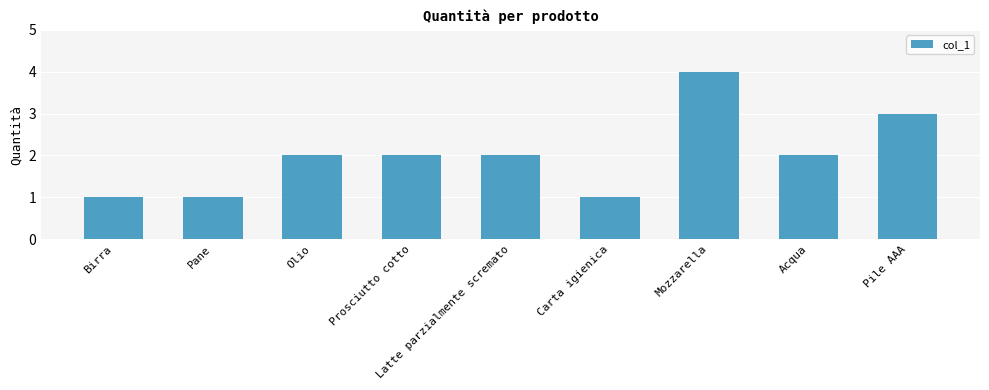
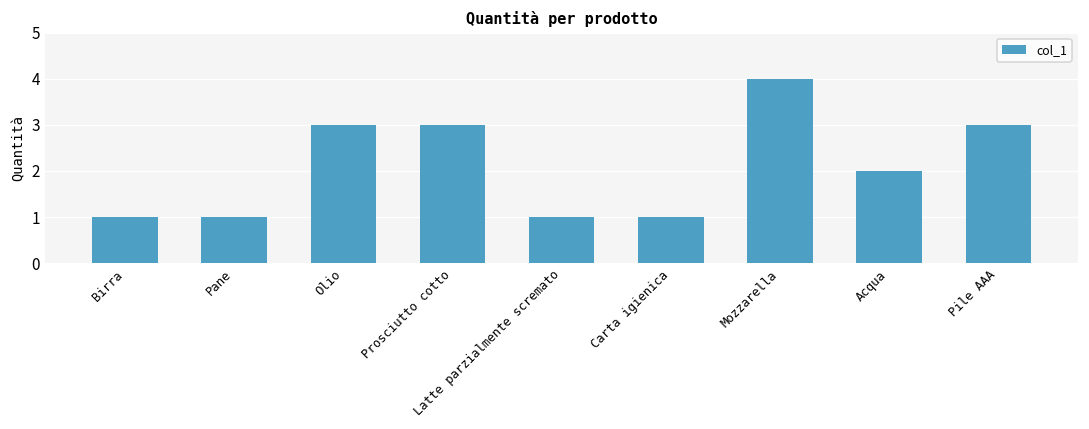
  {
    "Birra": 1,
    "Pane": 1,
-   "Olio": 2,
-   "Prosciutto cotto": 2,
-   "Latte parzialmente scremato": 2,
+   "Olio": 3,
+   "Prosciutto cotto": 3,
+   "Latte parzialmente scremato": 1,
    "Carta igienica": 1,
    "Mozzarella": 4,
    "Acqua": 2,
    "Pile AAA": 3
  }
